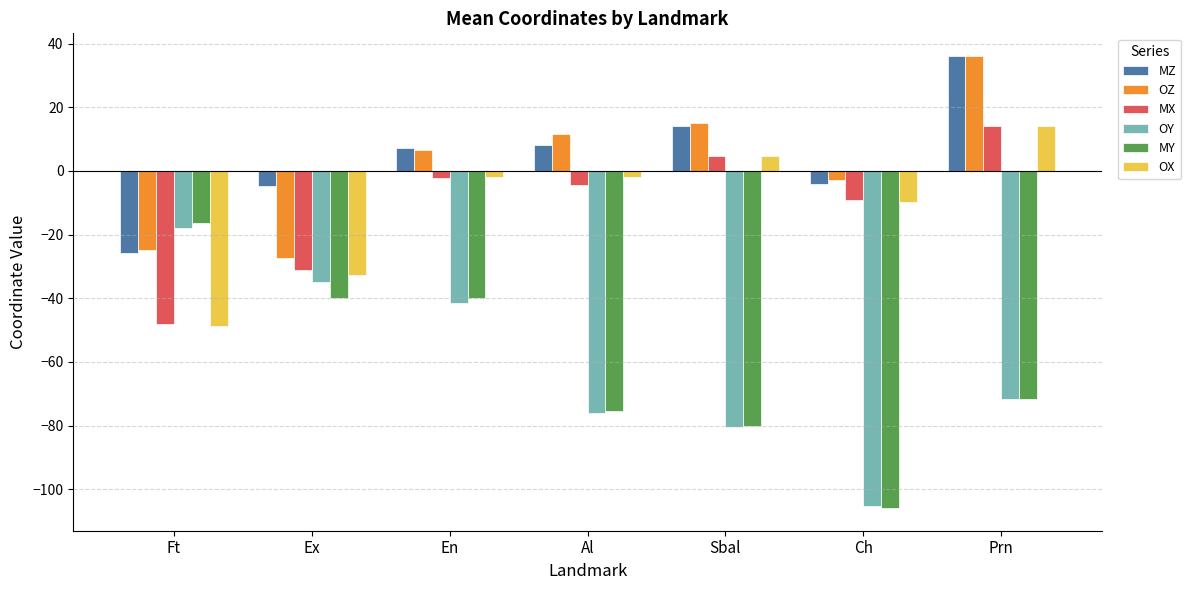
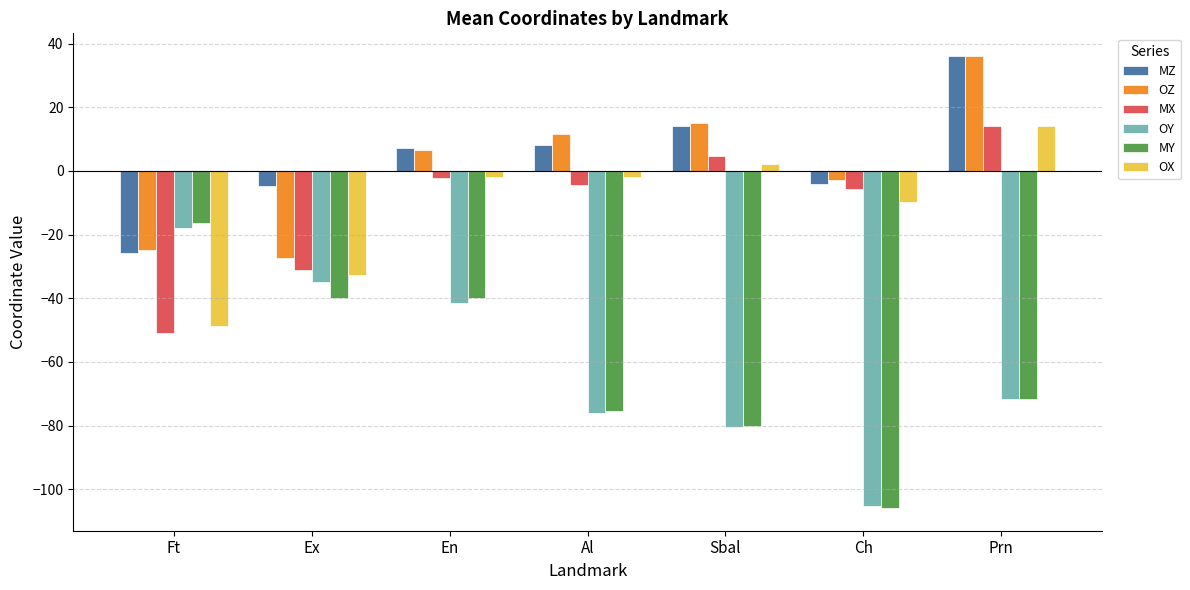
  {
    "MZ": {
      "Ft": -26,
      "Ex": -5,
      "En": 7,
      "Al": 8,
      "Sbal": 14,
      "Ch": -4,
      "Prn": 36
    },
    "OZ": {
      "Ft": -25,
      "Ex": -27,
      "En": 7,
      "Al": 12,
      "Sbal": 15,
      "Ch": -3,
      "Prn": 36
    },
    "MX": {
-     "Ft": -48,
+     "Ft": -51,
      "Ex": -31,
      "En": -2,
      "Al": -4,
      "Sbal": 5,
-     "Ch": -9,
+     "Ch": -6,
      "Prn": 14
    },
    "OY": {
      "Ft": -18,
      "Ex": -35,
      "En": -42,
      "Al": -76,
      "Sbal": -81,
      "Ch": -105,
      "Prn": -72
    },
    "MY": {
      "Ft": -16,
      "Ex": -40,
      "En": -40,
      "Al": -75,
      "Sbal": -80,
      "Ch": -106,
      "Prn": -72
    },
    "OX": {
      "Ft": -49,
      "Ex": -33,
      "En": -2,
      "Al": -2,
-     "Sbal": 5,
+     "Sbal": 2,
      "Ch": -10,
      "Prn": 14
    }
  }
